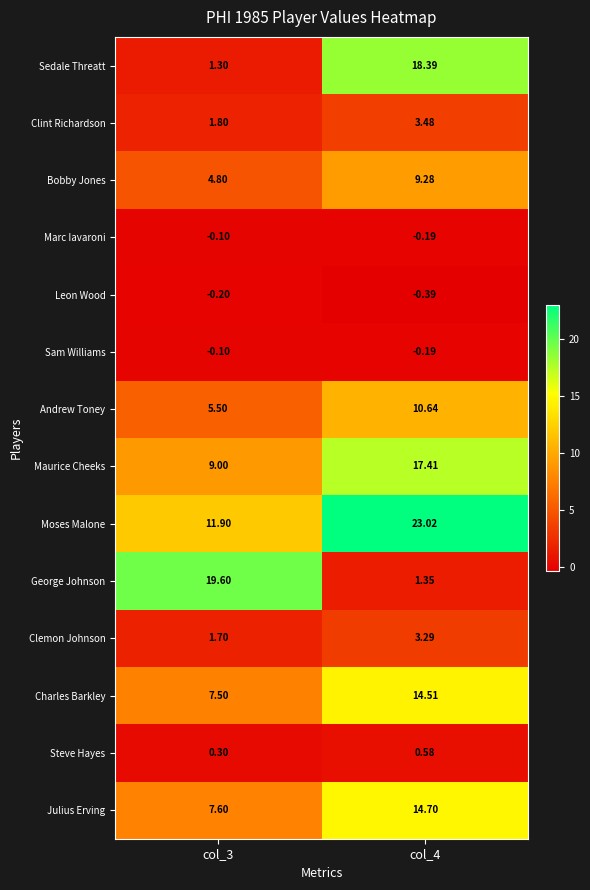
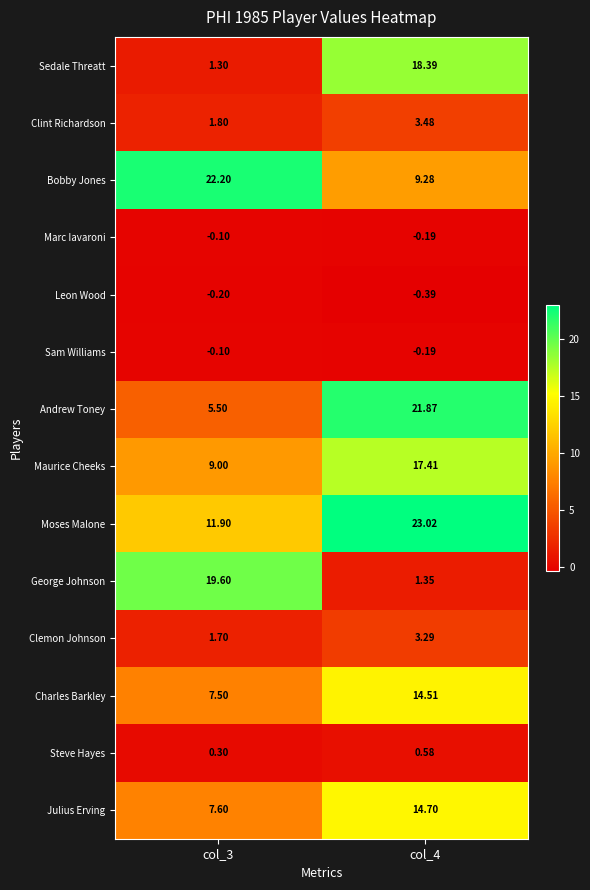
  {
    "Sedale Threatt": {
      "col_3": 1.30,
      "col_4": 18.39
    },
    "Clint Richardson": {
      "col_3": 1.80,
      "col_4": 3.48
    },
    "Bobby Jones": {
-     "col_3": 4.80,
+     "col_3": 22.20,
      "col_4": 9.28
    },
    "Marc Iavaroni": {
      "col_3": -0.10,
      "col_4": -0.19
    },
    "Leon Wood": {
      "col_3": -0.20,
      "col_4": -0.39
    },
    "Sam Williams": {
      "col_3": -0.10,
      "col_4": -0.19
    },
    "Andrew Toney": {
      "col_3": 5.50,
-     "col_4": 10.64
+     "col_4": 21.87
    },
    "Maurice Cheeks": {
      "col_3": 9.00,
      "col_4": 17.41
    },
    "Moses Malone": {
      "col_3": 11.90,
      "col_4": 23.02
    },
    "George Johnson": {
      "col_3": 19.60,
      "col_4": 1.35
    },
    "Clemon Johnson": {
      "col_3": 1.70,
      "col_4": 3.29
    },
    "Charles Barkley": {
      "col_3": 7.50,
      "col_4": 14.51
    },
    "Steve Hayes": {
      "col_3": 0.30,
      "col_4": 0.58
    },
    "Julius Erving": {
      "col_3": 7.60,
      "col_4": 14.70
    }
  }
